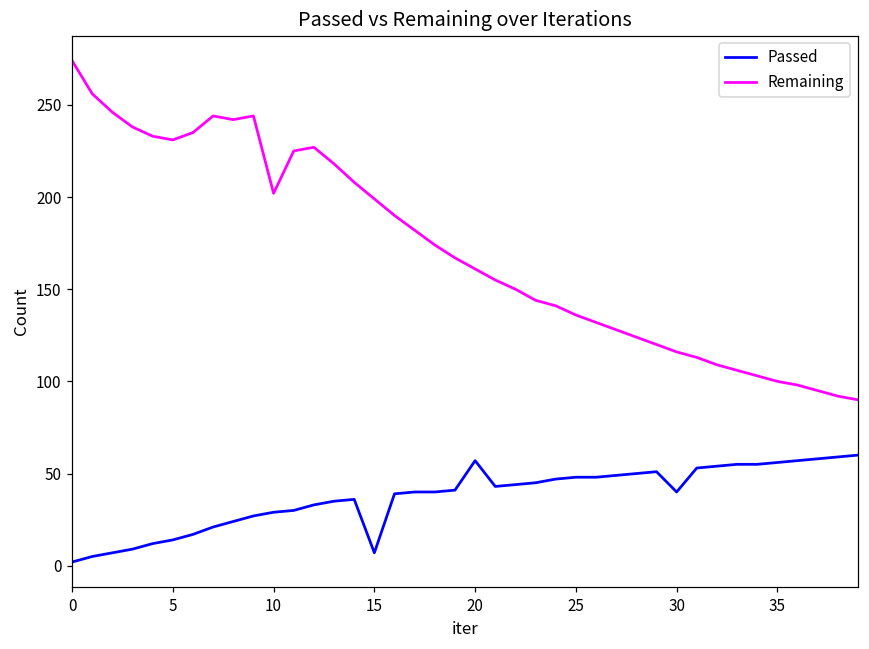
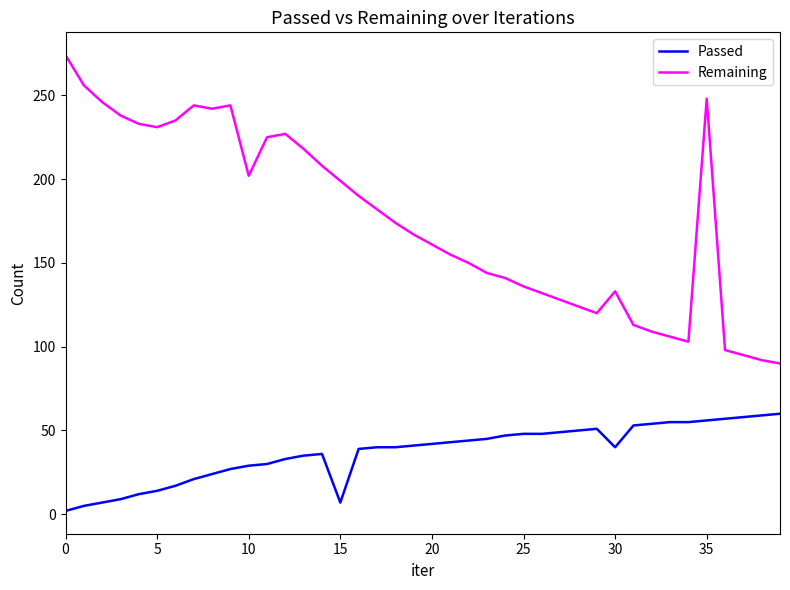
  {
    "Passed": {
      "0": 2,
      "5": 14,
      "10": 29,
      "15": 7,
-     "20": 57,
+     "20": 42,
      "25": 48,
      "30": 40,
      "35": 56
    },
    "Remaining": {
      "0": 274,
      "5": 231,
      "10": 202,
      "15": 199,
      "20": 161,
      "25": 136,
-     "30": 116,
-     "35": 100
+     "30": 133,
+     "35": 248
    }
  }
